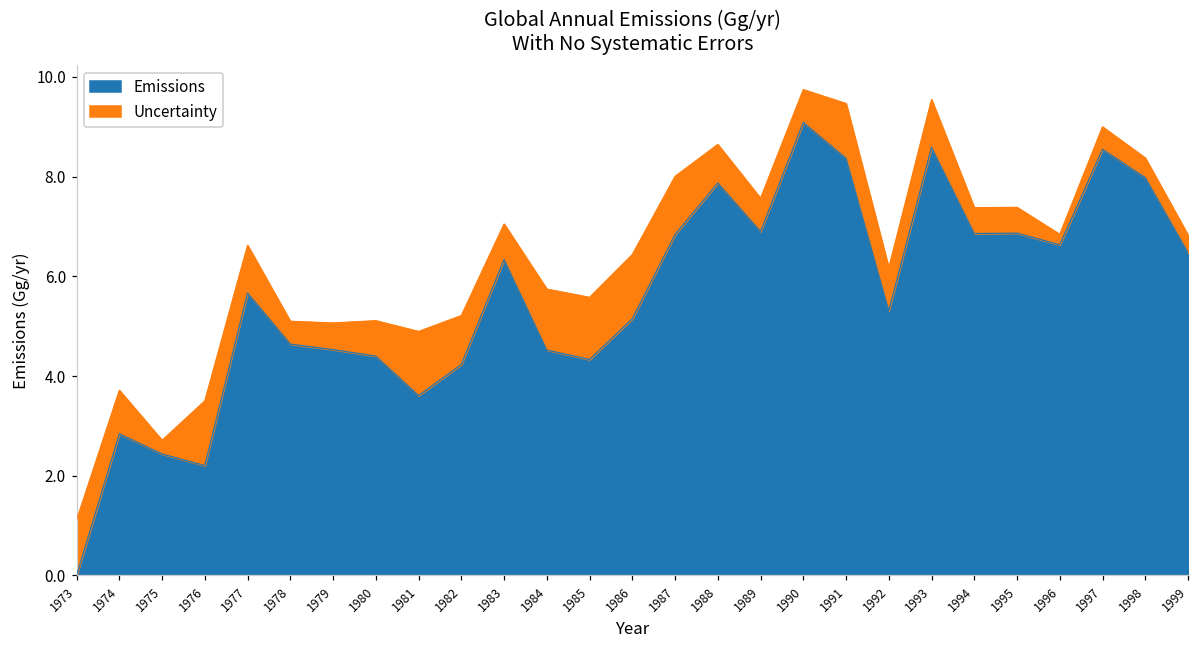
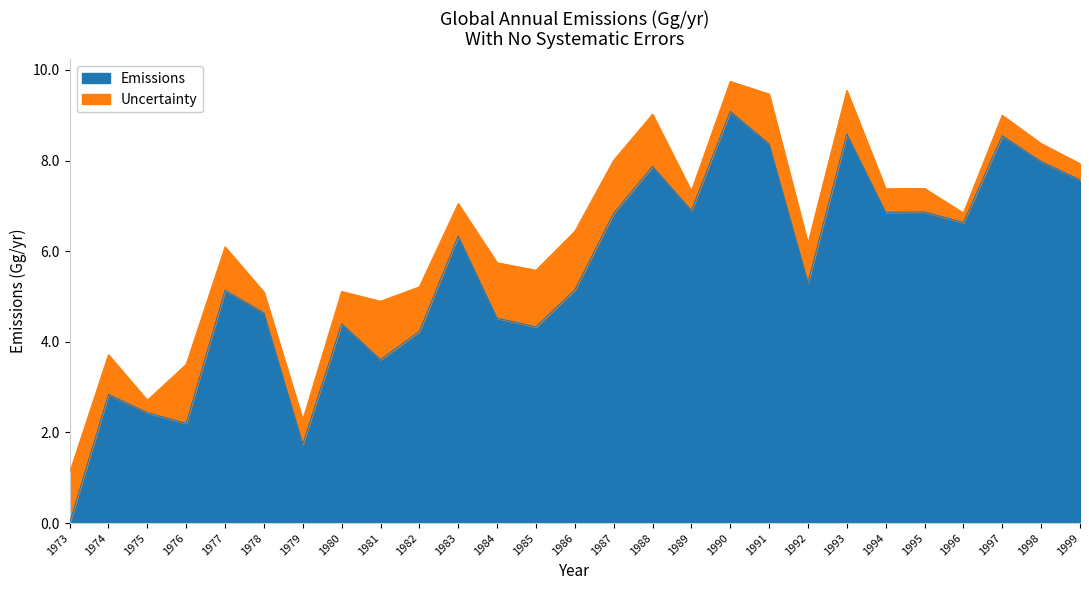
  {
    "Emissions": {
      "1973": 0.0,
      "1974": 2.8,
      "1975": 2.4,
      "1976": 2.2,
-     "1977": 5.7,
+     "1977": 5.1,
      "1978": 4.6,
-     "1979": 4.5,
+     "1979": 1.7,
      "1980": 4.4,
      "1981": 3.6,
      "1982": 4.2,
      "1983": 6.3,
      "1984": 4.5,
      "1985": 4.3,
      "1986": 5.1,
      "1987": 6.8,
      "1988": 7.9,
      "1989": 6.9,
      "1990": 9.1,
      "1991": 8.4,
      "1992": 5.3,
      "1993": 8.6,
      "1994": 6.9,
      "1995": 6.9,
      "1996": 6.6,
      "1997": 8.5,
      "1998": 8.0,
-     "1999": 6.5
+     "1999": 7.6
    },
    "Uncertainty": {
      "1973": 1.1,
      "1974": 0.9,
      "1975": 0.3,
      "1976": 1.3,
      "1977": 1.0,
      "1978": 0.5,
      "1979": 0.5,
      "1980": 0.7,
      "1981": 1.3,
      "1982": 1.0,
      "1983": 0.7,
      "1984": 1.2,
      "1985": 1.2,
      "1986": 1.3,
      "1987": 1.2,
-     "1988": 0.8,
-     "1989": 0.7,
+     "1988": 1.1,
+     "1989": 0.4,
      "1990": 0.7,
      "1991": 1.1,
      "1992": 0.9,
      "1993": 1.0,
      "1994": 0.5,
      "1995": 0.5,
      "1996": 0.2,
      "1997": 0.5,
      "1998": 0.4,
      "1999": 0.4
    }
  }
